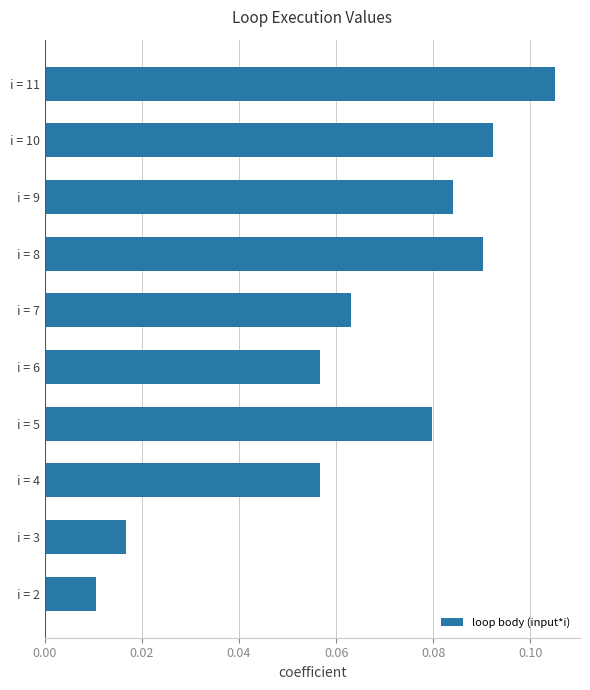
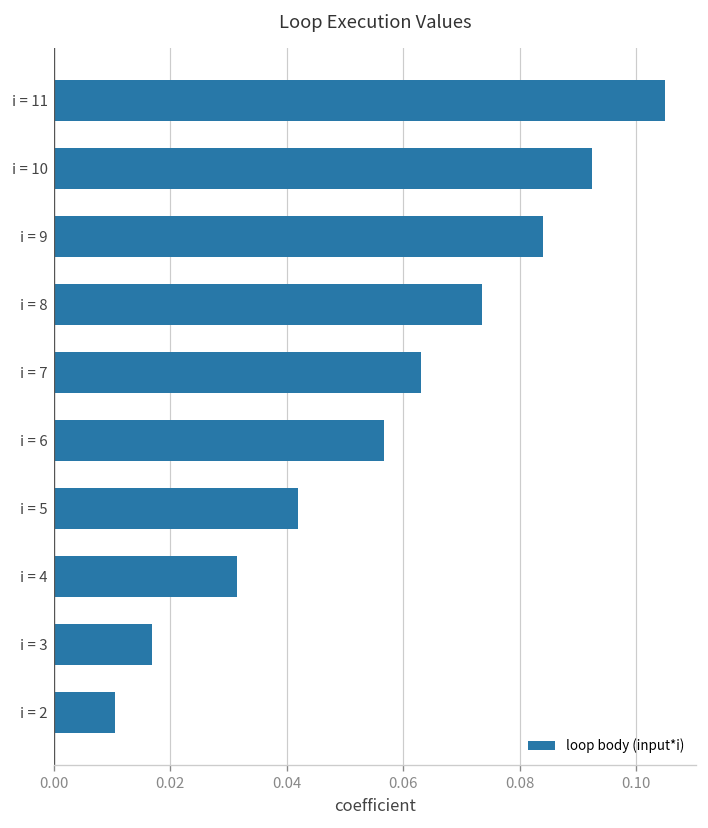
  {
    "i = 11": 0.105,
    "i = 10": 0.092,
    "i = 9": 0.084,
-   "i = 8": 0.090,
+   "i = 8": 0.074,
    "i = 7": 0.063,
    "i = 6": 0.057,
-   "i = 5": 0.080,
-   "i = 4": 0.057,
+   "i = 5": 0.042,
+   "i = 4": 0.032,
    "i = 3": 0.017,
    "i = 2": 0.011
  }
